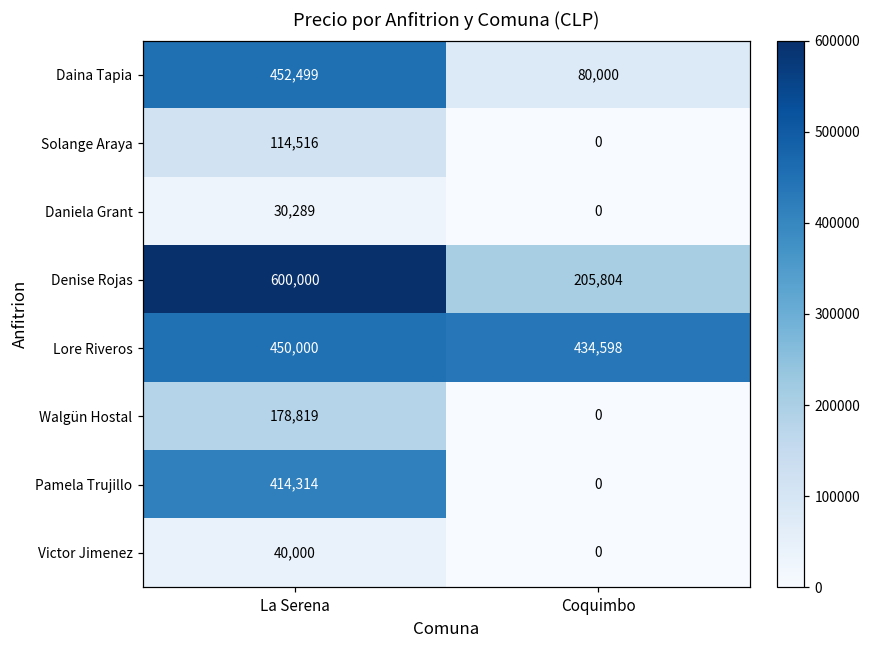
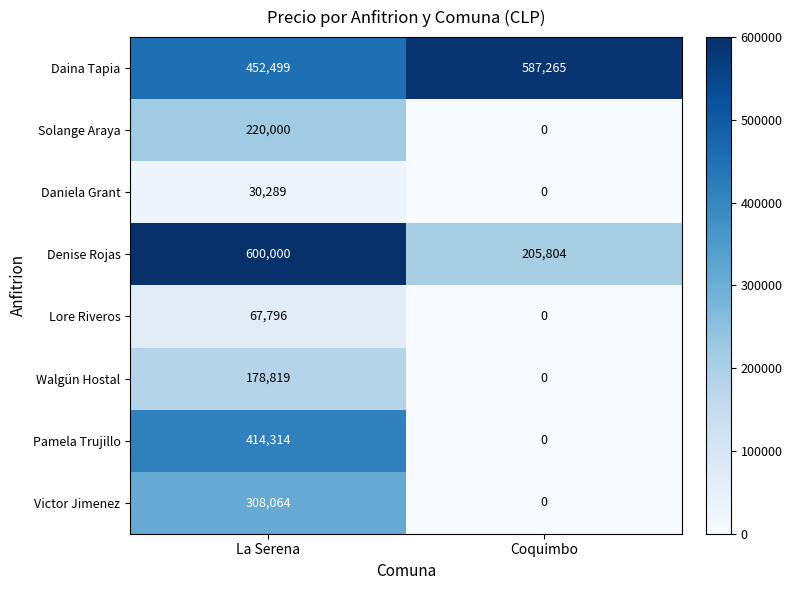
  {
    "Daina Tapia": {
      "La Serena": "452,499",
-     "Coquimbo": "80,000"
+     "Coquimbo": "587,265"
    },
    "Solange Araya": {
-     "La Serena": "114,516",
+     "La Serena": "220,000",
      "Coquimbo": "0"
    },
    "Daniela Grant": {
      "La Serena": "30,289",
      "Coquimbo": "0"
    },
    "Denise Rojas": {
      "La Serena": "600,000",
      "Coquimbo": "205,804"
    },
    "Lore Riveros": {
-     "La Serena": "450,000",
-     "Coquimbo": "434,598"
+     "La Serena": "67,796",
+     "Coquimbo": "0"
    },
    "Walgün Hostal": {
      "La Serena": "178,819",
      "Coquimbo": "0"
    },
    "Pamela Trujillo": {
      "La Serena": "414,314",
      "Coquimbo": "0"
    },
    "Victor Jimenez": {
-     "La Serena": "40,000",
+     "La Serena": "308,064",
      "Coquimbo": "0"
    }
  }
